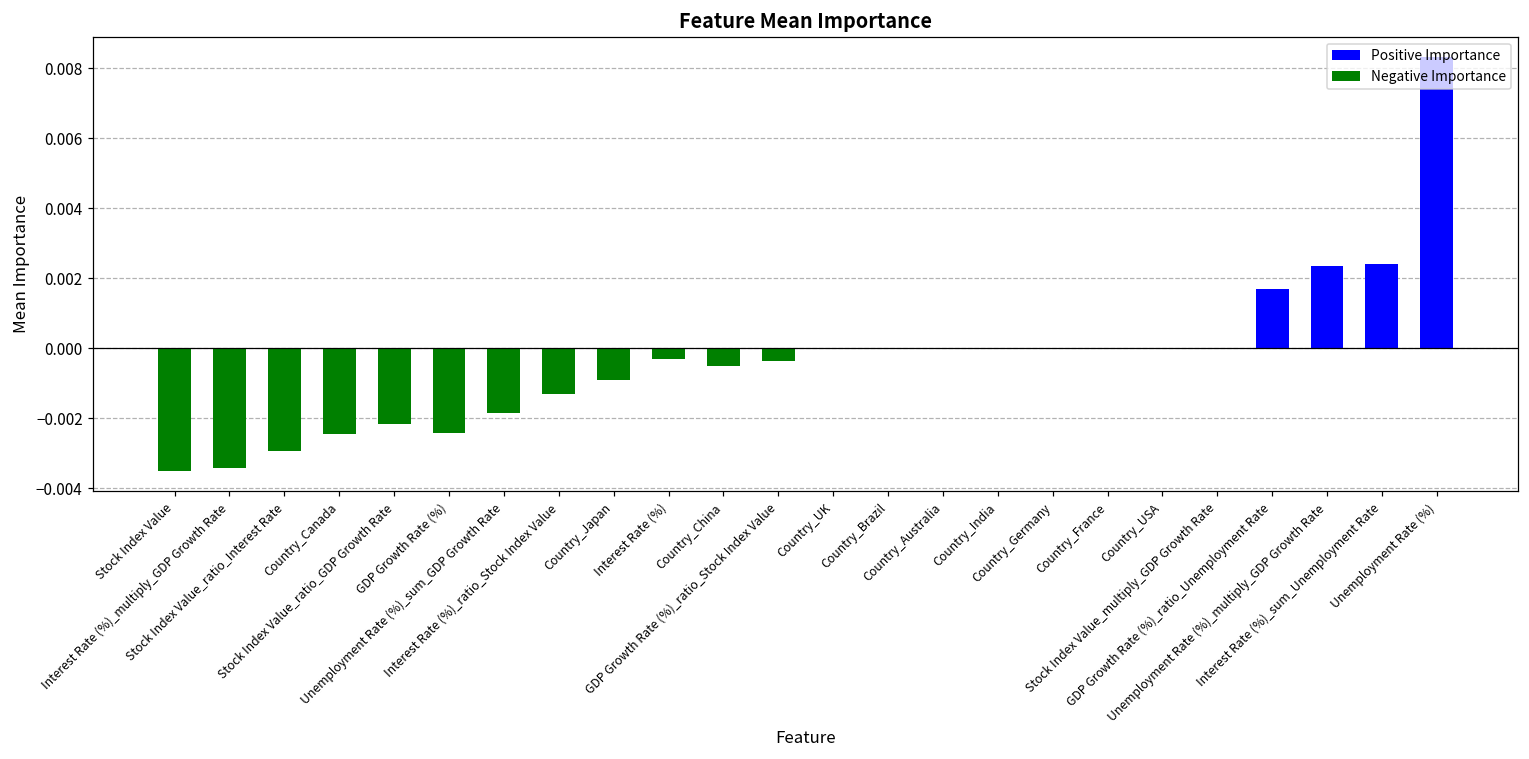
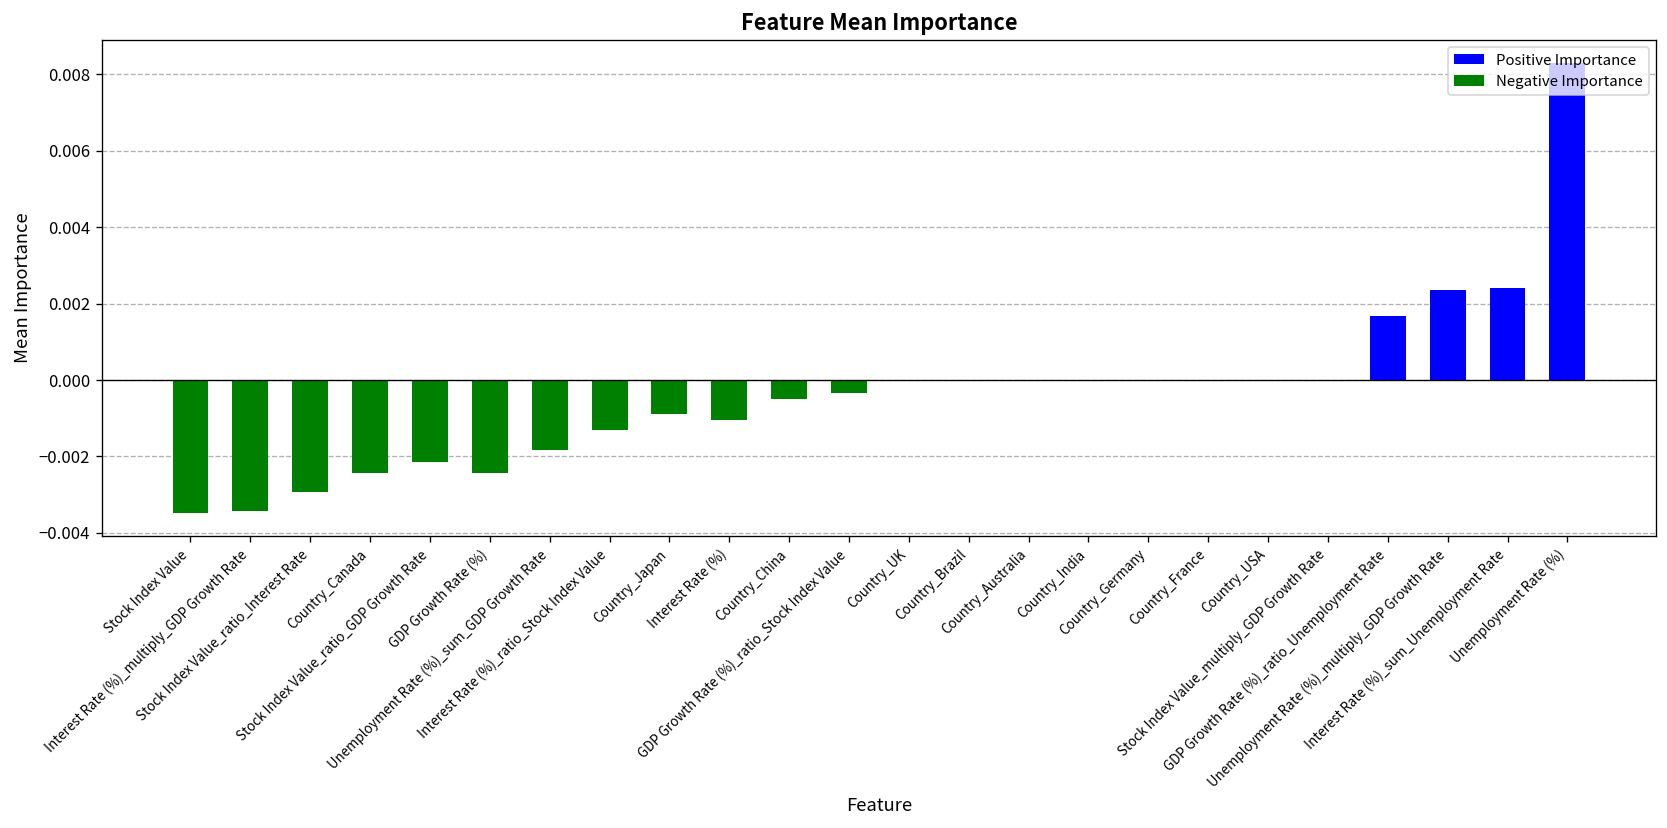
  {
    "Positive Importance": {
      "Stock Index Value": 0.0000,
      "Interest Rate (%)_multiply_GDP Growth Rate": 0.0000,
      "Stock Index Value_ratio_Interest Rate": 0.0000,
      "Country_Canada": 0.0000,
      "Stock Index Value_ratio_GDP Growth Rate": 0.0000,
      "GDP Growth Rate (%)": 0.0000,
      "Unemployment Rate (%)_sum_GDP Growth Rate": 0.0000,
      "Interest Rate (%)_ratio_Stock Index Value": 0.0000,
      "Country_Japan": 0.0000,
      "Interest Rate (%)": 0.0000,
      "Country_China": 0.0000,
      "GDP Growth Rate (%)_ratio_Stock Index Value": 0.0000,
      "Country_UK": 0.0000,
      "Country_Brazil": 0.0000,
      "Country_Australia": 0.0000,
      "Country_India": 0.0000,
      "Country_Germany": 0.0000,
      "Country_France": 0.0000,
      "Country_USA": 0.0000,
      "Stock Index Value_multiply_GDP Growth Rate": 0.0000,
      "GDP Growth Rate (%)_ratio_Unemployment Rate": 0.0017,
      "Unemployment Rate (%)_multiply_GDP Growth Rate": 0.0024,
      "Interest Rate (%)_sum_Unemployment Rate": 0.0024
    },
    "Negative Importance": {
      "Stock Index Value": -0.0035,
      "Interest Rate (%)_multiply_GDP Growth Rate": -0.0034,
      "Stock Index Value_ratio_Interest Rate": -0.0029,
      "Country_Canada": -0.0024,
      "Stock Index Value_ratio_GDP Growth Rate": -0.0022,
      "GDP Growth Rate (%)": -0.0024,
      "Unemployment Rate (%)_sum_GDP Growth Rate": -0.0018,
      "Interest Rate (%)_ratio_Stock Index Value": -0.0013,
      "Country_Japan": -0.0009,
-     "Interest Rate (%)": -0.0003,
+     "Interest Rate (%)": -0.0011,
      "Country_China": -0.0005,
      "GDP Growth Rate (%)_ratio_Stock Index Value": -0.0003,
      "Country_Brazil": 0.0000,
      "Country_Australia": 0.0000,
      "Country_India": 0.0000,
      "Country_Germany": 0.0000,
      "Country_France": 0.0000,
      "Country_USA": 0.0000,
      "Stock Index Value_multiply_GDP Growth Rate": 0.0000,
      "GDP Growth Rate (%)_ratio_Unemployment Rate": 0.0000,
      "Unemployment Rate (%)_multiply_GDP Growth Rate": 0.0000,
      "Interest Rate (%)_sum_Unemployment Rate": 0.0000,
      "Unemployment Rate (%)": 0.0000
    }
  }
